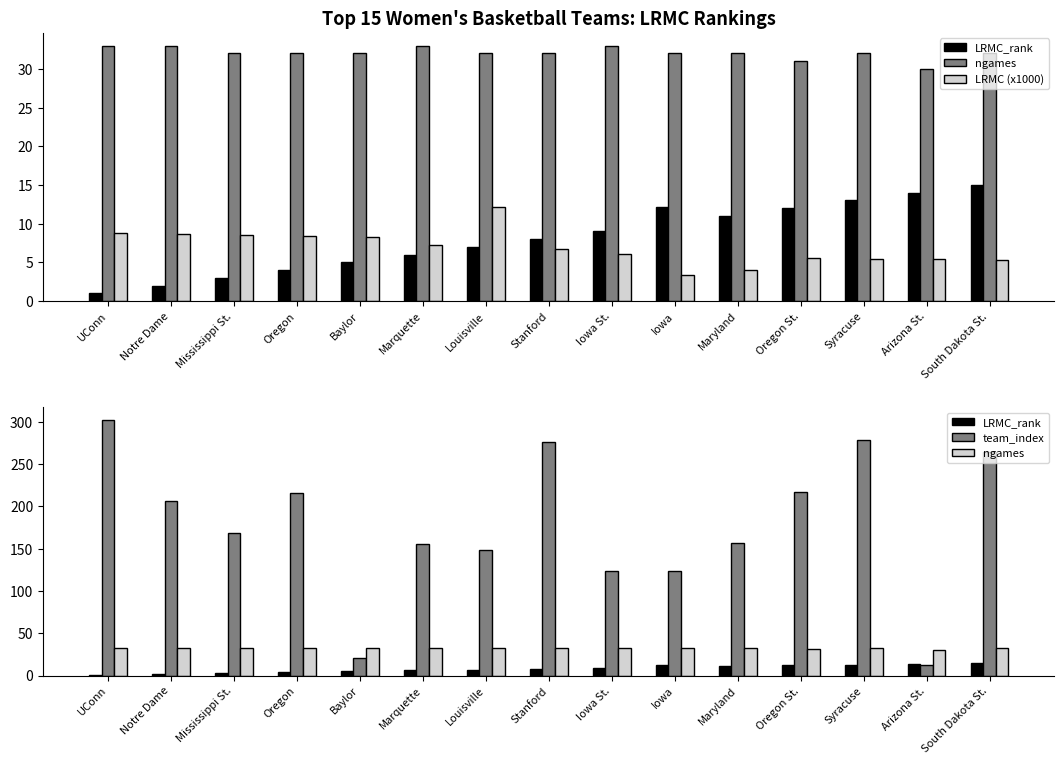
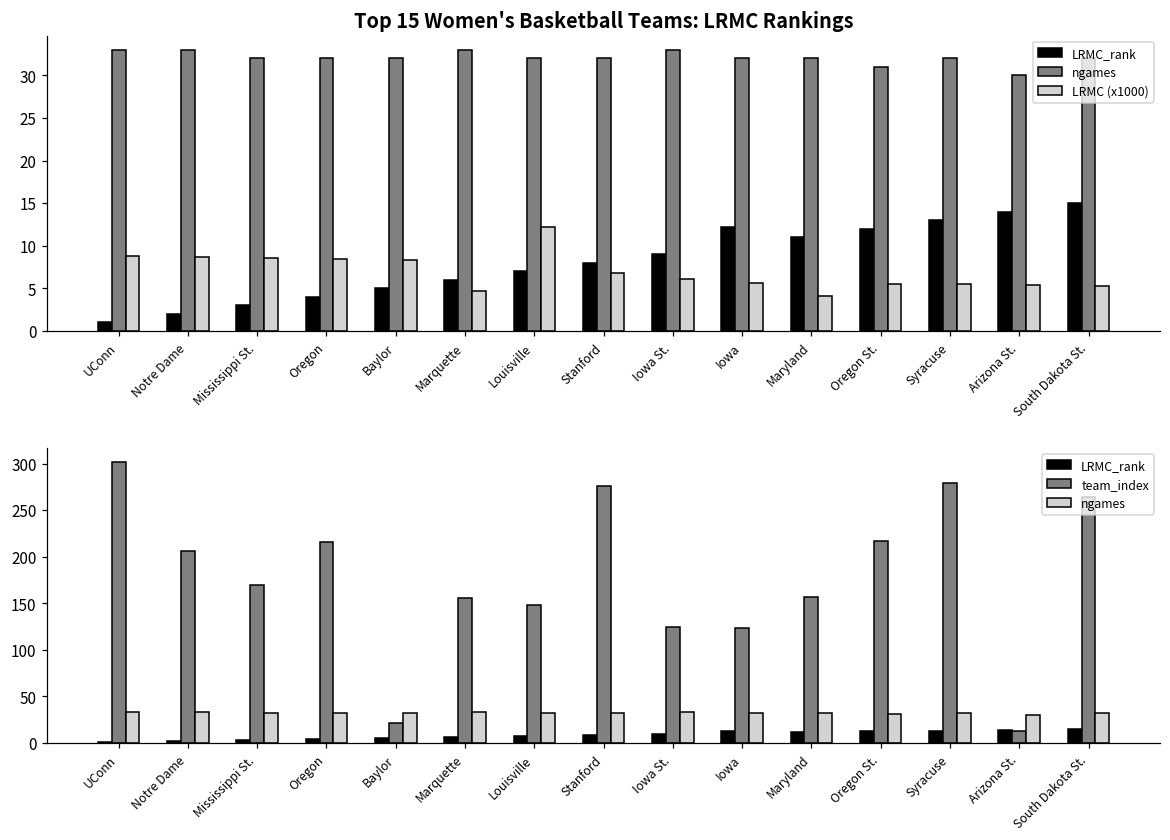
  {
    "Top 15 Women's Basketball Teams: LRMC Rankings": {
      "LRMC_rank": {
        "UConn": 1,
        "Notre Dame": 2,
        "Mississippi St.": 3,
        "Oregon": 4,
        "Baylor": 5,
        "Marquette": 6,
        "Louisville": 7,
        "Stanford": 8,
        "Iowa St.": 9,
        "Iowa": 12,
        "Maryland": 11,
        "Oregon St.": 12,
        "Syracuse": 13,
        "Arizona St.": 14,
        "South Dakota St.": 15
      },
      "LRMC (x1000)": {
        "UConn": 9,
        "Notre Dame": 9,
        "Mississippi St.": 9,
        "Oregon": 8,
        "Baylor": 8,
-       "Marquette": 7,
+       "Marquette": 5,
        "Louisville": 12,
        "Stanford": 7,
        "Iowa St.": 6,
-       "Iowa": 3,
+       "Iowa": 6,
        "Maryland": 4,
        "Oregon St.": 6,
        "Syracuse": 5,
        "Arizona St.": 5,
        "South Dakota St.": 5
      }
    }
  }
